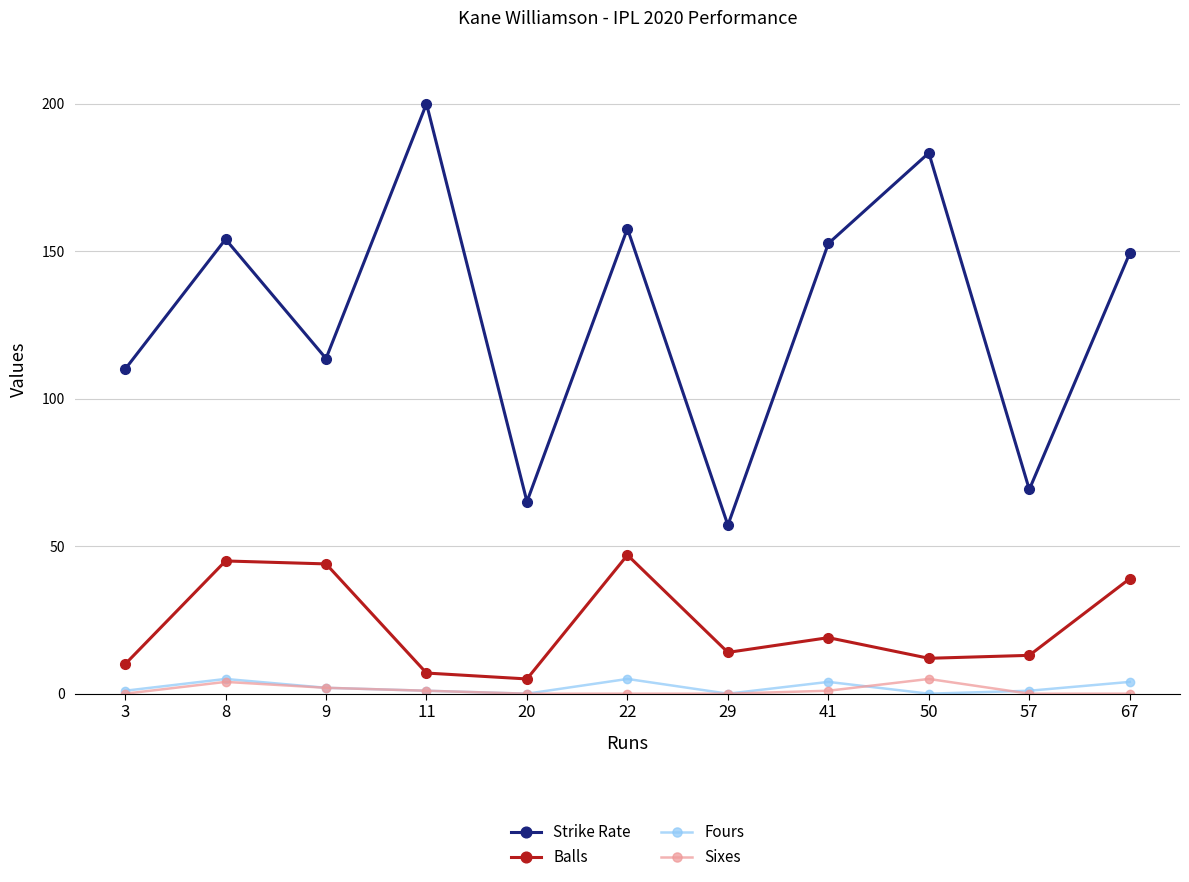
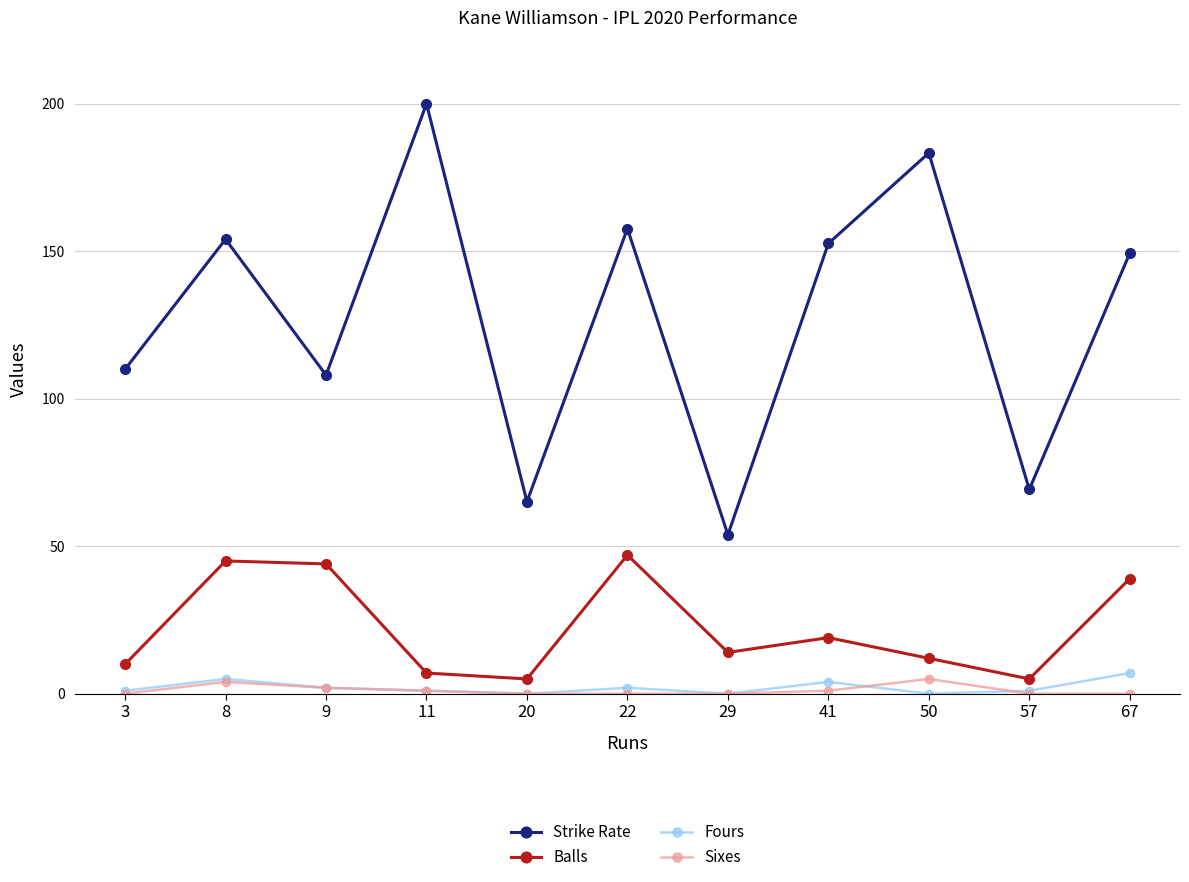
  {
    "Strike Rate": {
      "3": 110,
      "8": 154,
-     "9": 114,
+     "9": 108,
      "11": 200,
      "20": 65,
      "22": 158,
-     "29": 57,
+     "29": 54,
      "41": 153,
      "50": 183,
      "57": 69,
      "67": 149
    },
    "Balls": {
      "3": 10,
      "8": 45,
      "9": 44,
      "11": 7,
      "20": 5,
      "22": 47,
      "29": 14,
      "41": 19,
      "50": 12,
-     "57": 13,
+     "57": 5,
      "67": 39
    },
    "Fours": {
      "3": 1,
      "8": 5,
-     "22": 5,
+     "22": 2,
      "41": 4,
      "50": 0,
      "57": 1,
-     "67": 4
+     "67": 7
    },
    "Sixes": {
      "3": 0,
      "8": 4,
      "22": 0,
      "41": 1,
      "50": 5,
      "57": 0,
      "67": 0
    }
  }
